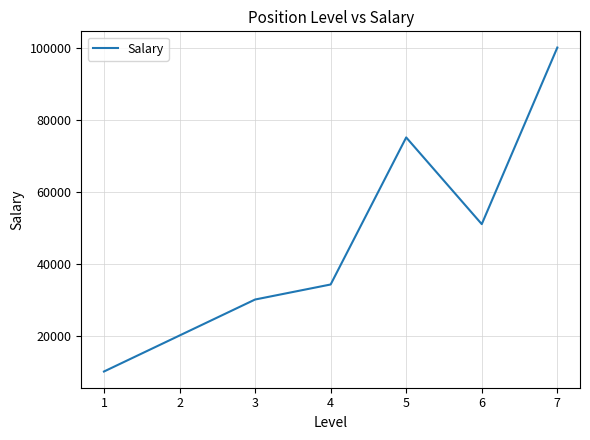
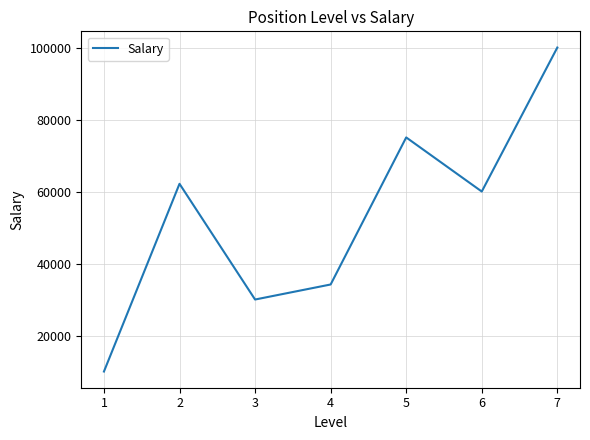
  {
    "1": 10000,
-   "2": 20000,
+   "2": 62000,
    "3": 30000,
    "4": 34000,
    "5": 75000,
-   "6": 51000,
+   "6": 60000,
    "7": 100000
  }
